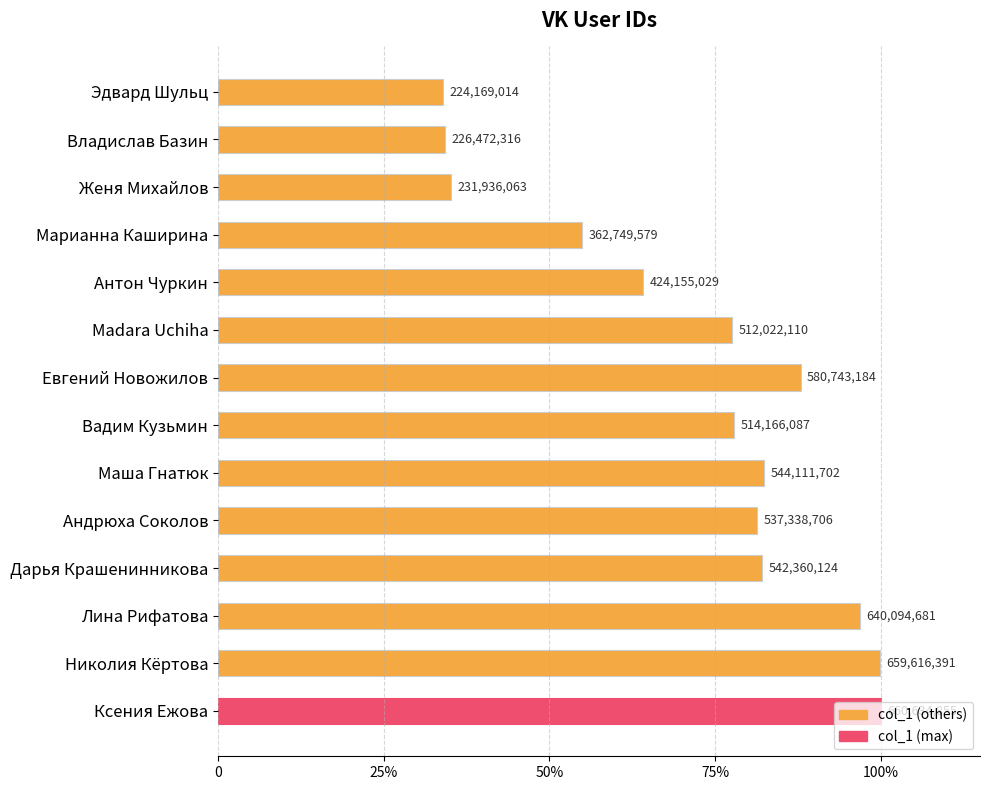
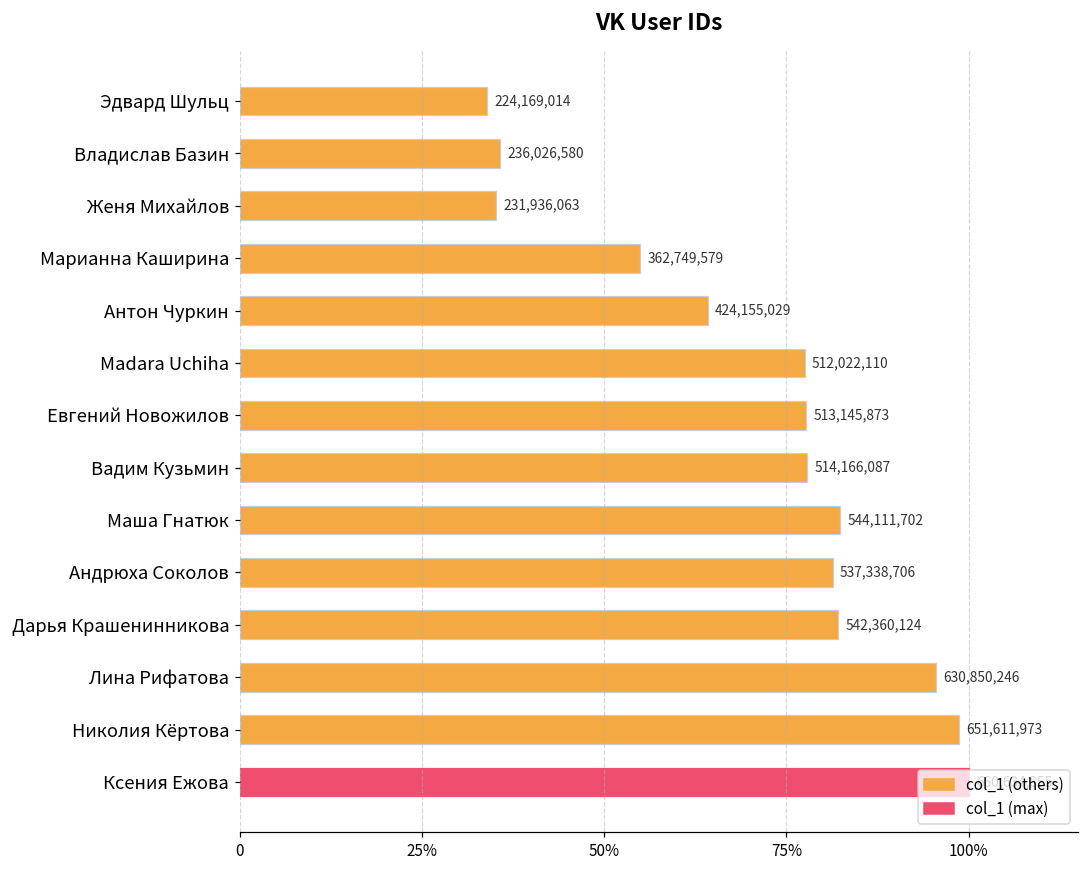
  {
-   "Владислав Базин": "226,472,316",
-   "Евгений Новожилов": "580,743,184",
-   "Лина Рифатова": "640,094,681",
-   "Николия Кёртова": "659,616,391"
+   "Владислав Базин": "236,026,580",
+   "Евгений Новожилов": "513,145,873",
+   "Лина Рифатова": "630,850,246",
+   "Николия Кёртова": "651,611,973"
  }
